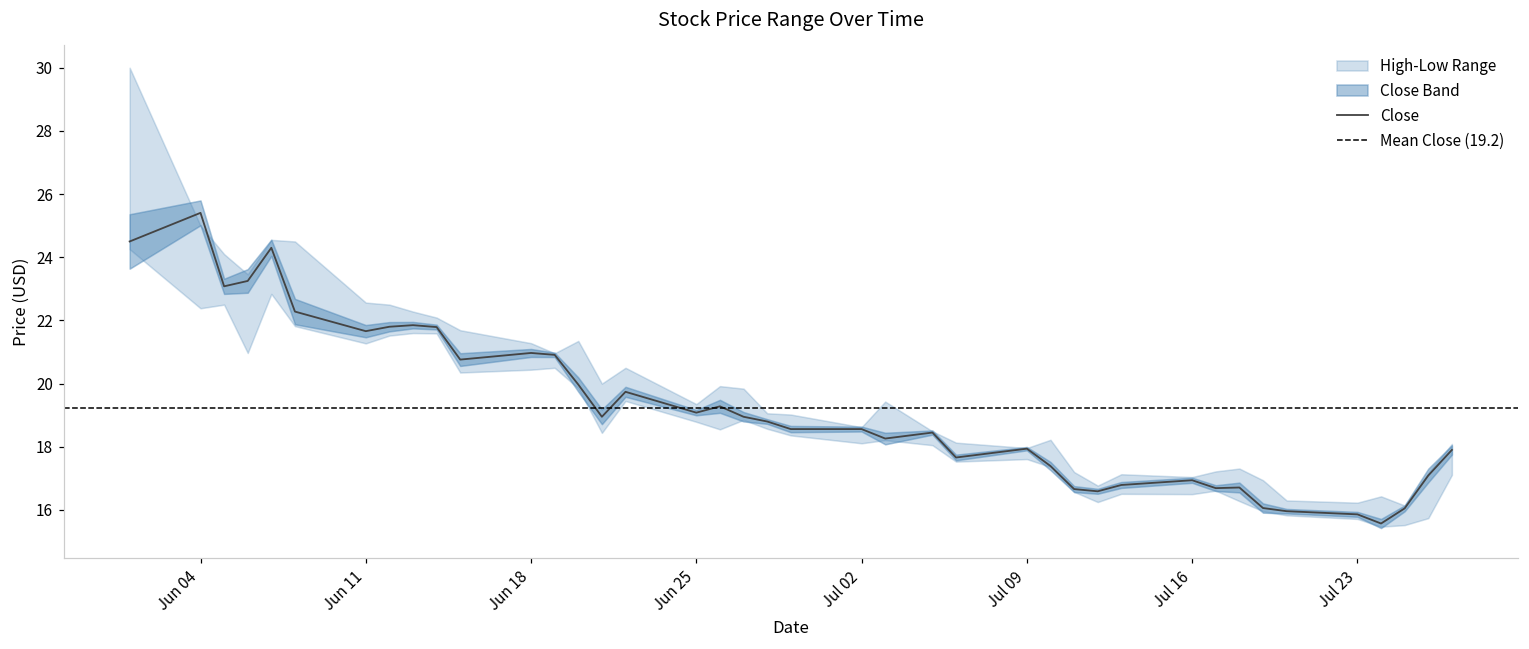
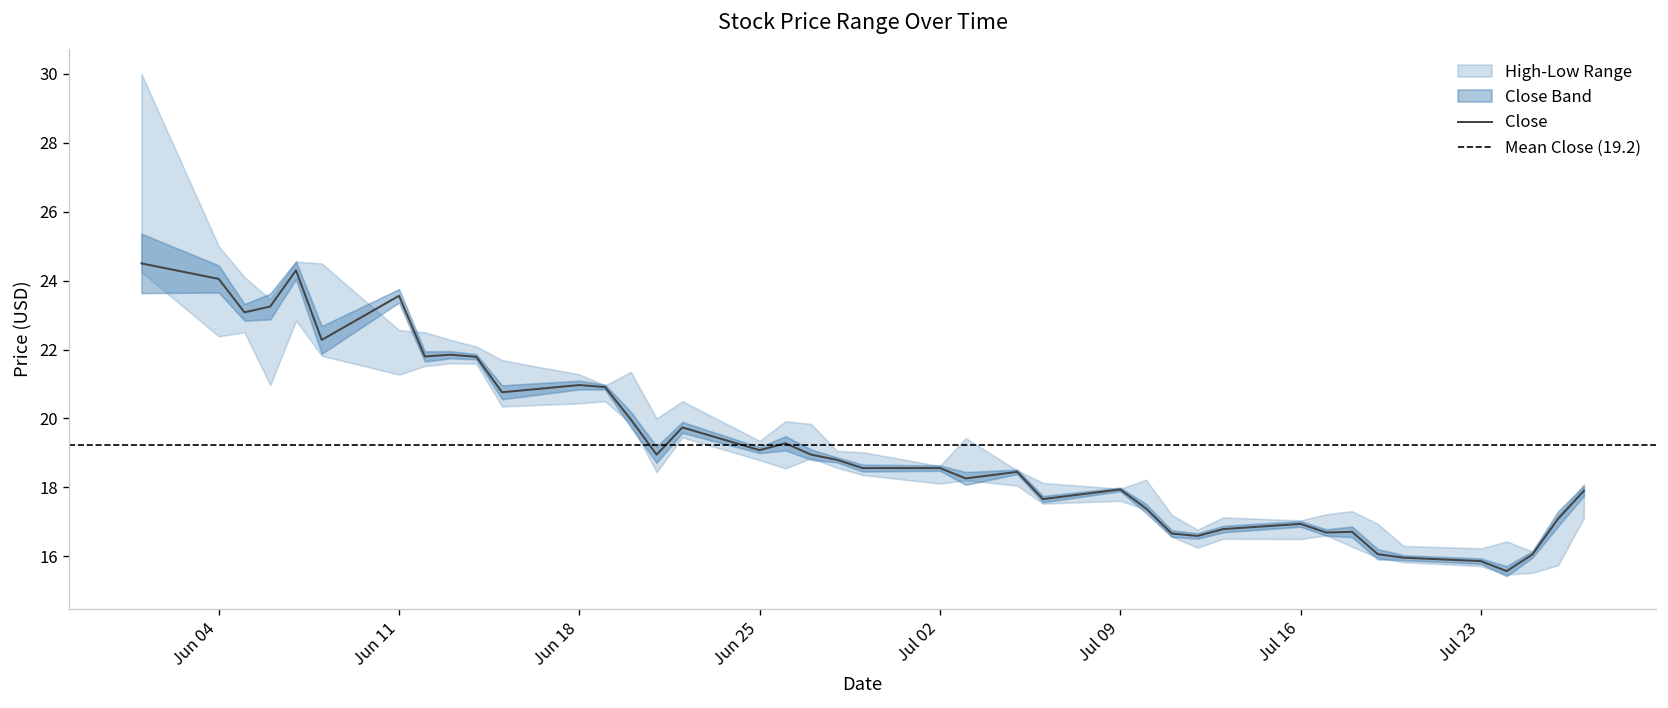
  {
    "Close": {
-     "Jun 04": 25.4,
-     "Jun 11": 21.7,
+     "Jun 04": 24.0,
+     "Jun 11": 23.6,
      "Jun 18": 21.0
    }
  }
